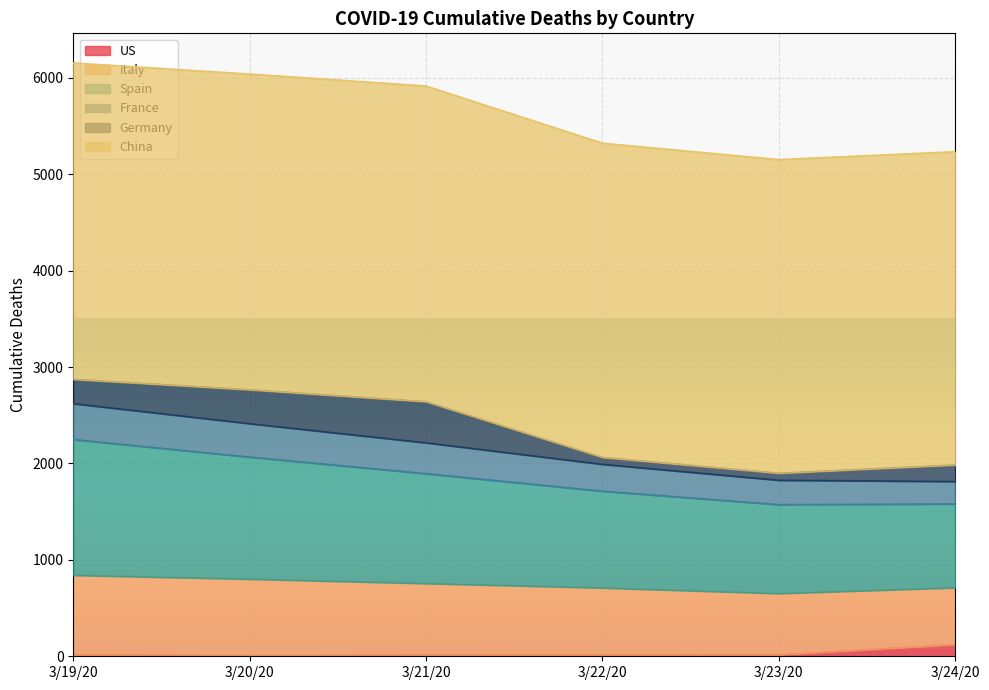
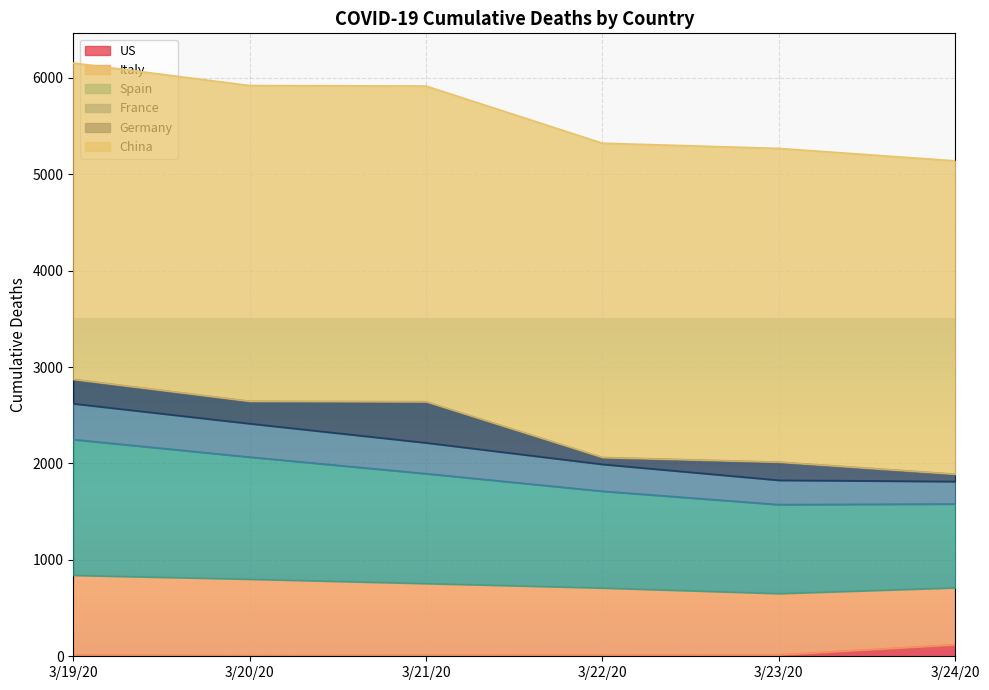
  {
    "US": {
      "3/19/20": 0,
      "3/20/20": 0,
      "3/21/20": 0,
      "3/22/20": 0,
      "3/23/20": 0,
      "3/24/20": 100
    },
    "Germany": {
      "3/19/20": 300,
-     "3/20/20": 400,
+     "3/20/20": 200,
      "3/21/20": 400,
      "3/22/20": 100,
-     "3/23/20": 100,
-     "3/24/20": 200
+     "3/23/20": 200,
+     "3/24/20": 100
    }
  }
